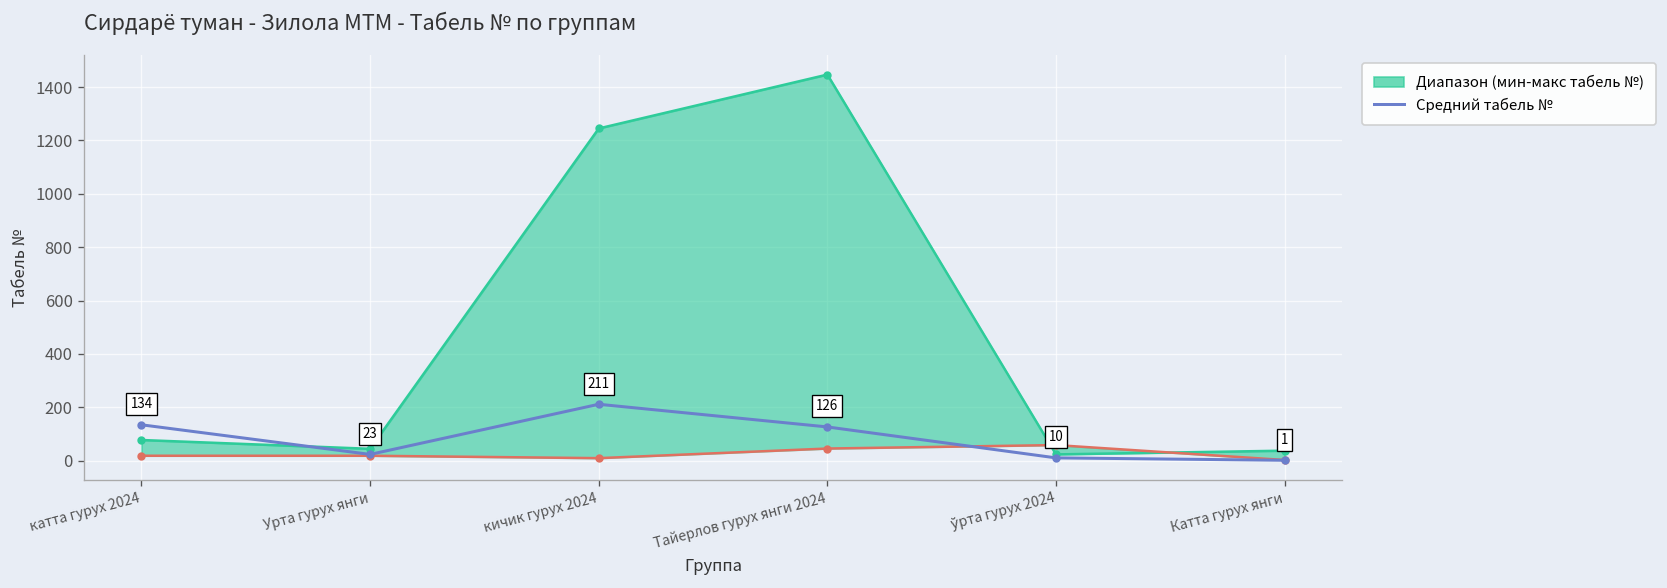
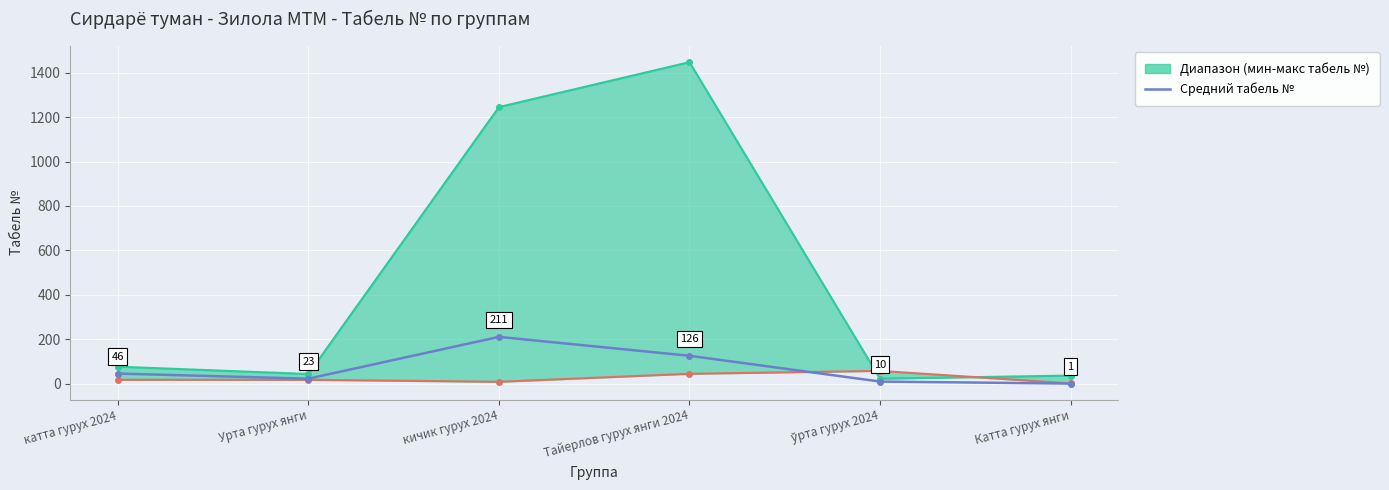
  {
    "Средний табель №": {
-     "катта гурух 2024": 134
+     "катта гурух 2024": 46
    }
  }
